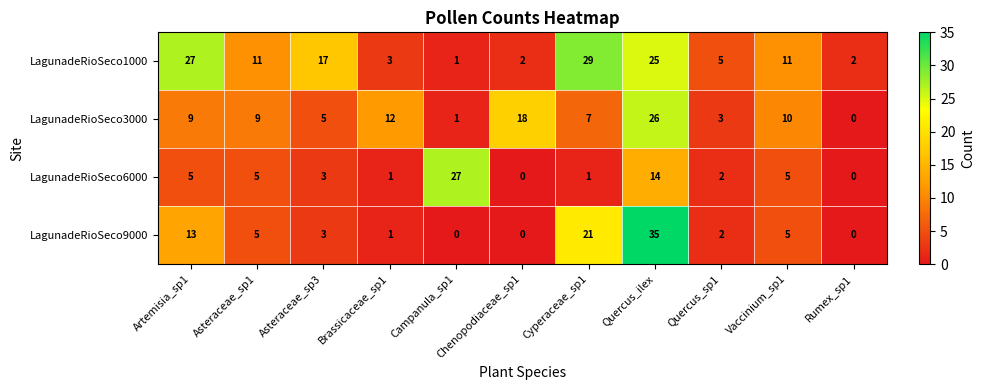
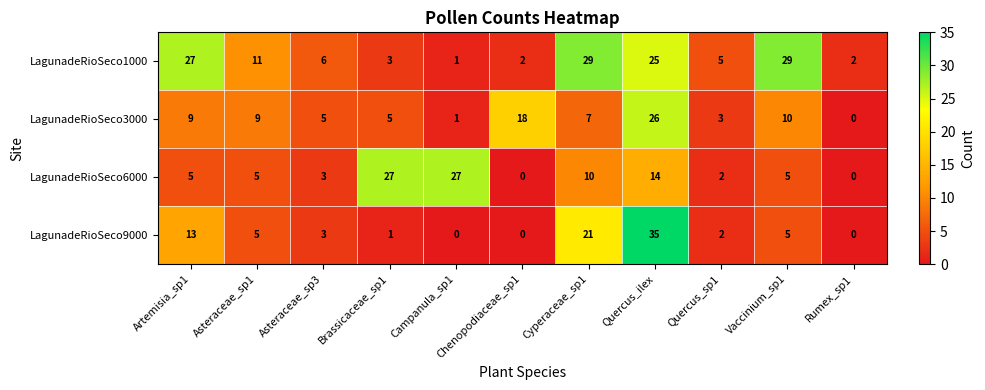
  {
    "LagunadeRioSeco1000": {
      "Artemisia_sp1": 27,
      "Asteraceae_sp1": 11,
-     "Asteraceae_sp3": 17,
+     "Asteraceae_sp3": 6,
      "Brassicaceae_sp1": 3,
      "Campanula_sp1": 1,
      "Chenopodiaceae_sp1": 2,
      "Cyperaceae_sp1": 29,
      "Quercus_ilex": 25,
      "Quercus_sp1": 5,
-     "Vaccinium_sp1": 11,
+     "Vaccinium_sp1": 29,
      "Rumex_sp1": 2
    },
    "LagunadeRioSeco3000": {
      "Artemisia_sp1": 9,
      "Asteraceae_sp1": 9,
      "Asteraceae_sp3": 5,
-     "Brassicaceae_sp1": 12,
+     "Brassicaceae_sp1": 5,
      "Campanula_sp1": 1,
      "Chenopodiaceae_sp1": 18,
      "Cyperaceae_sp1": 7,
      "Quercus_ilex": 26,
      "Quercus_sp1": 3,
      "Vaccinium_sp1": 10,
      "Rumex_sp1": 0
    },
    "LagunadeRioSeco6000": {
      "Artemisia_sp1": 5,
      "Asteraceae_sp1": 5,
      "Asteraceae_sp3": 3,
-     "Brassicaceae_sp1": 1,
+     "Brassicaceae_sp1": 27,
      "Campanula_sp1": 27,
      "Chenopodiaceae_sp1": 0,
-     "Cyperaceae_sp1": 1,
+     "Cyperaceae_sp1": 10,
      "Quercus_ilex": 14,
      "Quercus_sp1": 2,
      "Vaccinium_sp1": 5,
      "Rumex_sp1": 0
    },
    "LagunadeRioSeco9000": {
      "Artemisia_sp1": 13,
      "Asteraceae_sp1": 5,
      "Asteraceae_sp3": 3,
      "Brassicaceae_sp1": 1,
      "Campanula_sp1": 0,
      "Chenopodiaceae_sp1": 0,
      "Cyperaceae_sp1": 21,
      "Quercus_ilex": 35,
      "Quercus_sp1": 2,
      "Vaccinium_sp1": 5,
      "Rumex_sp1": 0
    }
  }
